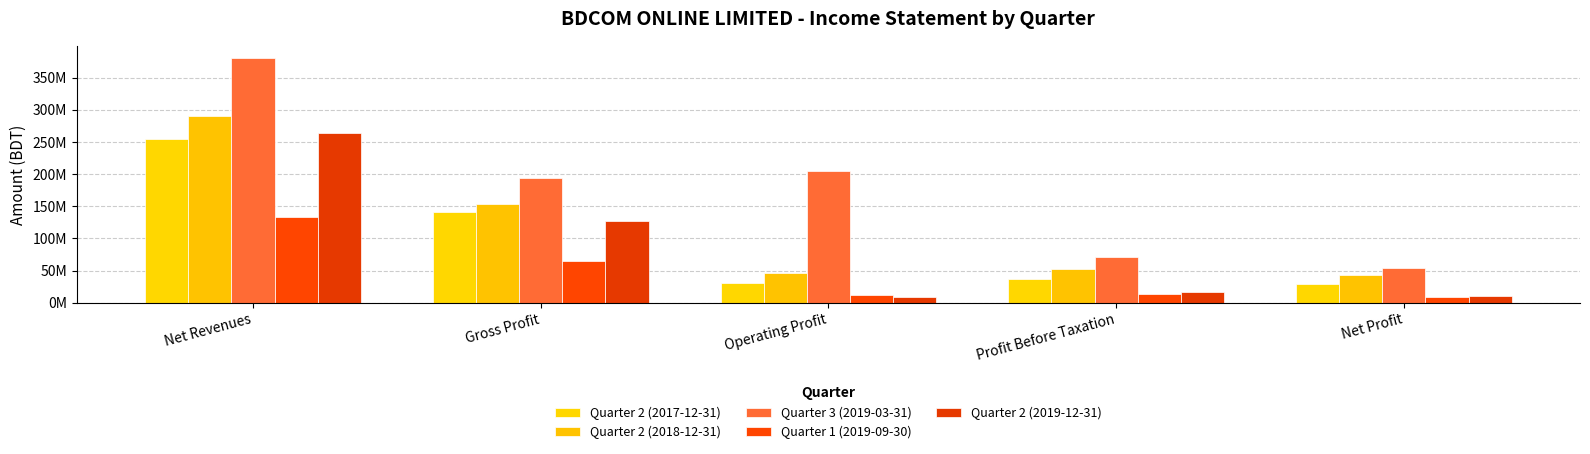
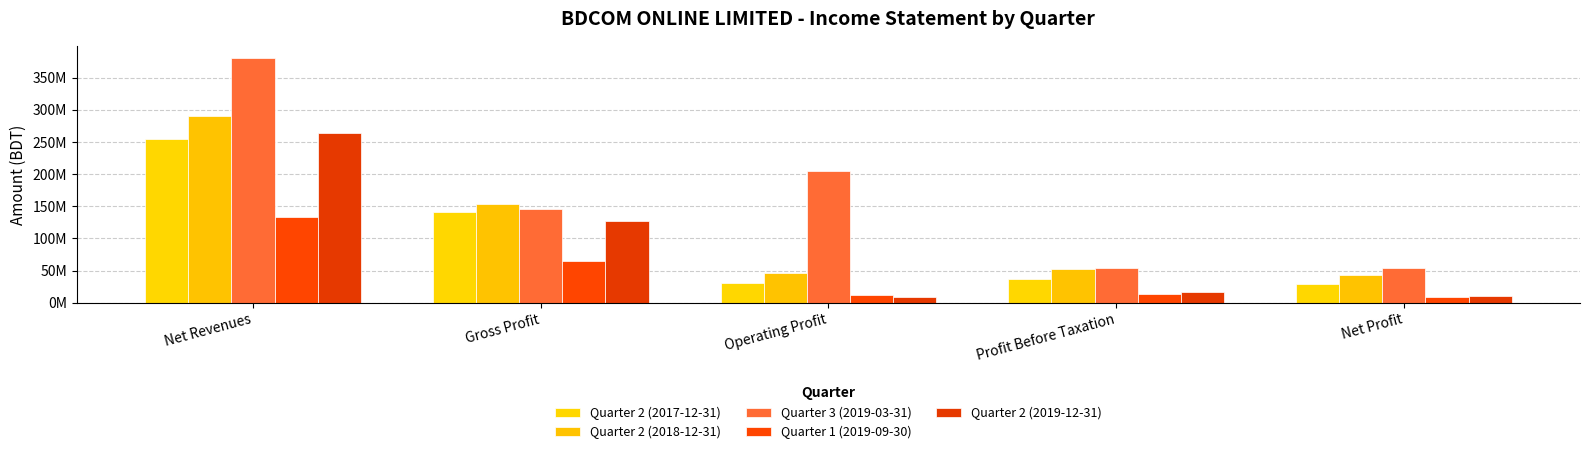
  {
    "Quarter 3 (2019-03-31)": {
      "Net Revenues": 380000000,
-     "Gross Profit": 190000000,
+     "Gross Profit": 150000000,
      "Operating Profit": 200000000,
-     "Profit Before Taxation": 70000000,
+     "Profit Before Taxation": 50000000,
      "Net Profit": 50000000
    }
  }
